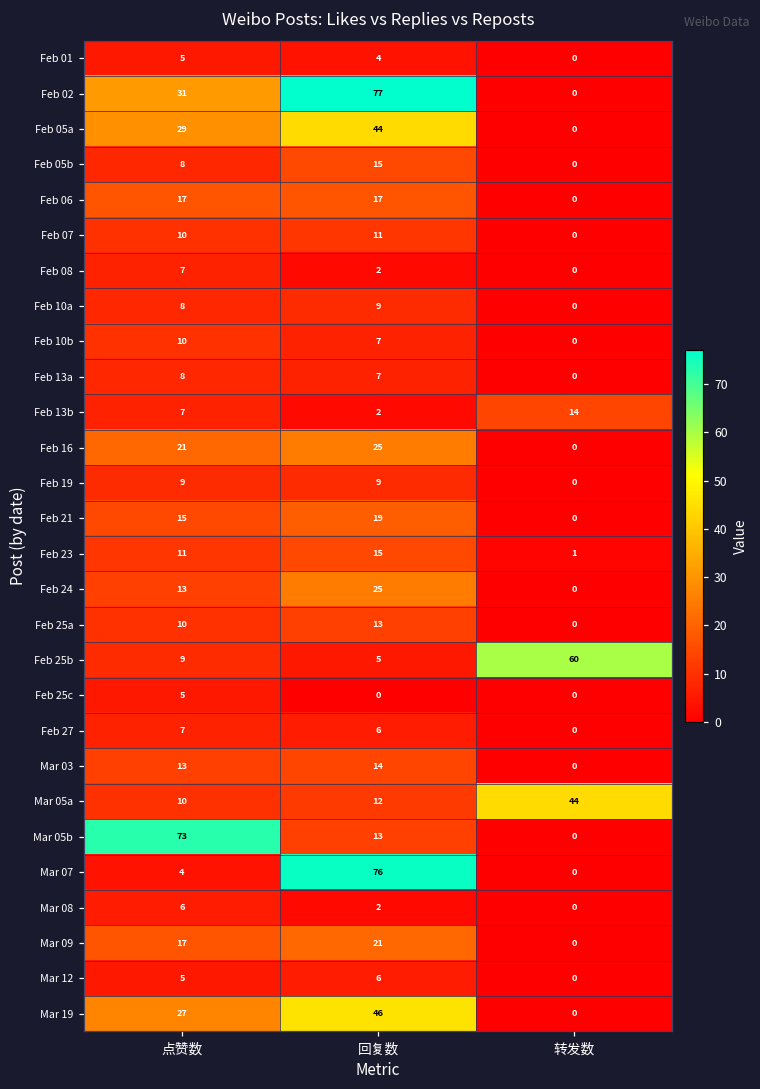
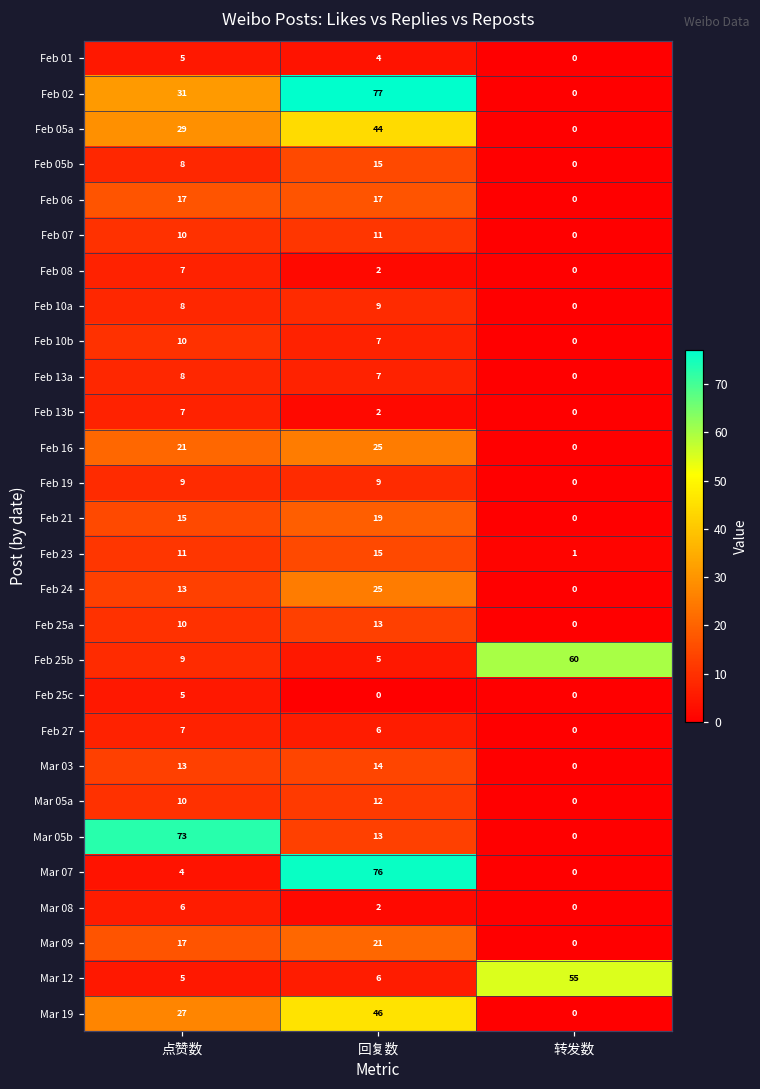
  {
    "Feb 01": {
      "点赞数": 5,
      "回复数": 4,
      "转发数": 0
    },
    "Feb 02": {
      "点赞数": 31,
      "回复数": 77,
      "转发数": 0
    },
    "Feb 05a": {
      "点赞数": 29,
      "回复数": 44,
      "转发数": 0
    },
    "Feb 05b": {
      "点赞数": 8,
      "回复数": 15,
      "转发数": 0
    },
    "Feb 06": {
      "点赞数": 17,
      "回复数": 17,
      "转发数": 0
    },
    "Feb 07": {
      "点赞数": 10,
      "回复数": 11,
      "转发数": 0
    },
    "Feb 08": {
      "点赞数": 7,
      "回复数": 2,
      "转发数": 0
    },
    "Feb 10a": {
      "点赞数": 8,
      "回复数": 9,
      "转发数": 0
    },
    "Feb 10b": {
      "点赞数": 10,
      "回复数": 7,
      "转发数": 0
    },
    "Feb 13a": {
      "点赞数": 8,
      "回复数": 7,
      "转发数": 0
    },
    "Feb 13b": {
      "点赞数": 7,
      "回复数": 2,
-     "转发数": 14
+     "转发数": 0
    },
    "Feb 16": {
      "点赞数": 21,
      "回复数": 25,
      "转发数": 0
    },
    "Feb 19": {
      "点赞数": 9,
      "回复数": 9,
      "转发数": 0
    },
    "Feb 21": {
      "点赞数": 15,
      "回复数": 19,
      "转发数": 0
    },
    "Feb 23": {
      "点赞数": 11,
      "回复数": 15,
      "转发数": 1
    },
    "Feb 24": {
      "点赞数": 13,
      "回复数": 25,
      "转发数": 0
    },
    "Feb 25a": {
      "点赞数": 10,
      "回复数": 13,
      "转发数": 0
    },
    "Feb 25b": {
      "点赞数": 9,
      "回复数": 5,
      "转发数": 60
    },
    "Feb 25c": {
      "点赞数": 5,
      "回复数": 0,
      "转发数": 0
    },
    "Feb 27": {
      "点赞数": 7,
      "回复数": 6,
      "转发数": 0
    },
    "Mar 03": {
      "点赞数": 13,
      "回复数": 14,
      "转发数": 0
    },
    "Mar 05a": {
      "点赞数": 10,
      "回复数": 12,
-     "转发数": 44
+     "转发数": 0
    },
    "Mar 05b": {
      "点赞数": 73,
      "回复数": 13,
      "转发数": 0
    },
    "Mar 07": {
      "点赞数": 4,
      "回复数": 76,
      "转发数": 0
    },
    "Mar 08": {
      "点赞数": 6,
      "回复数": 2,
      "转发数": 0
    },
    "Mar 09": {
      "点赞数": 17,
      "回复数": 21,
      "转发数": 0
    },
    "Mar 12": {
      "点赞数": 5,
      "回复数": 6,
-     "转发数": 0
+     "转发数": 55
    },
    "Mar 19": {
      "点赞数": 27,
      "回复数": 46,
      "转发数": 0
    }
  }
